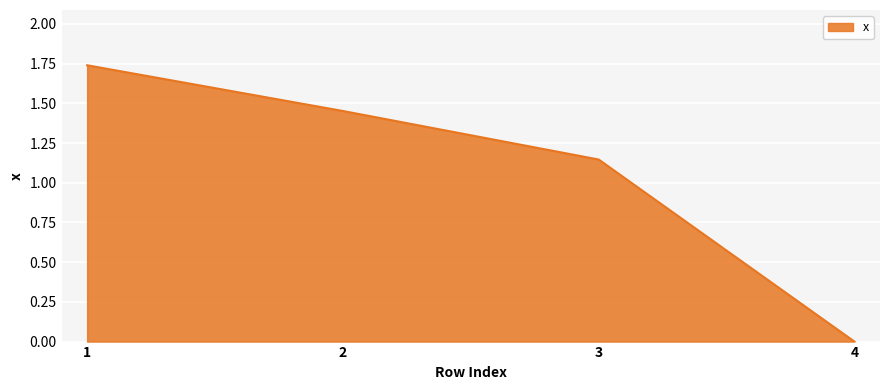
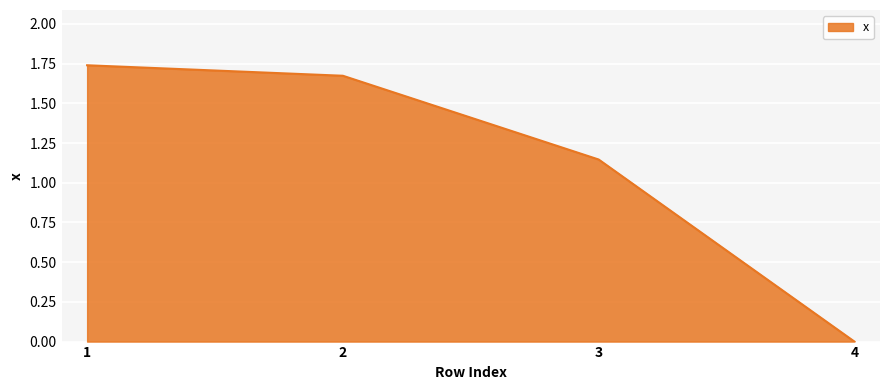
  {
    "1": 1.74,
-   "2": 1.45,
+   "2": 1.67,
    "3": 1.15,
    "4": 0.00
  }
